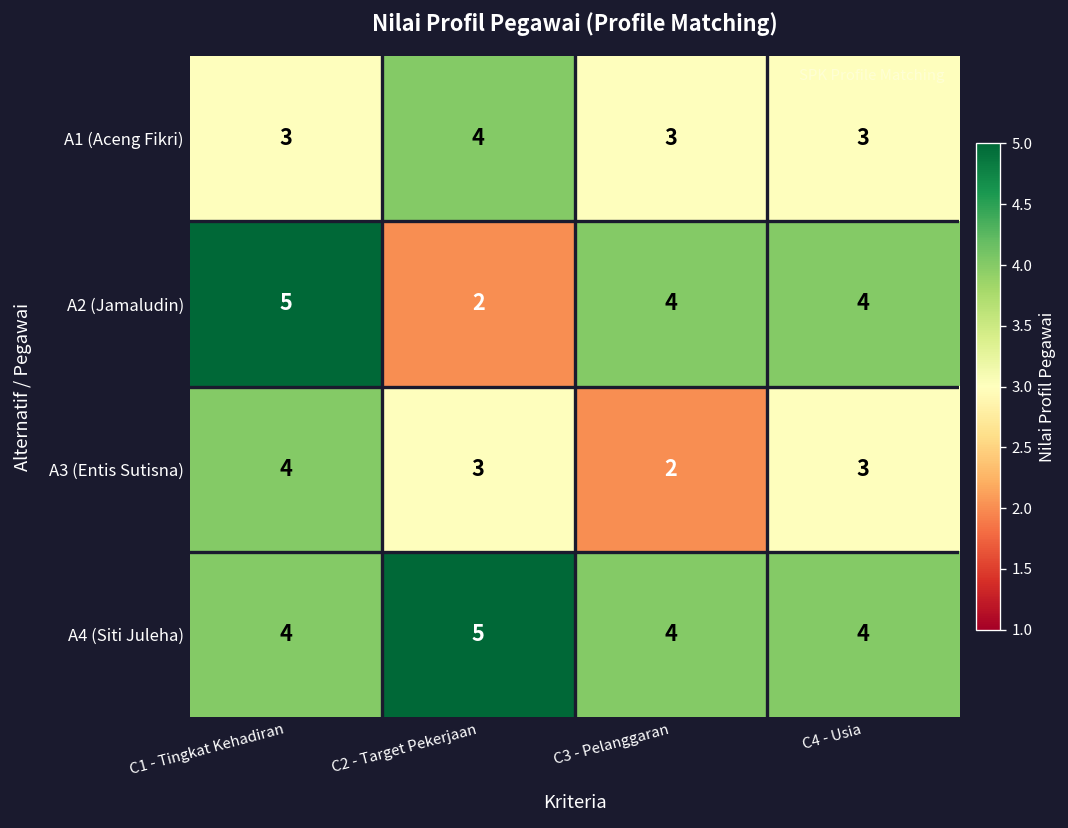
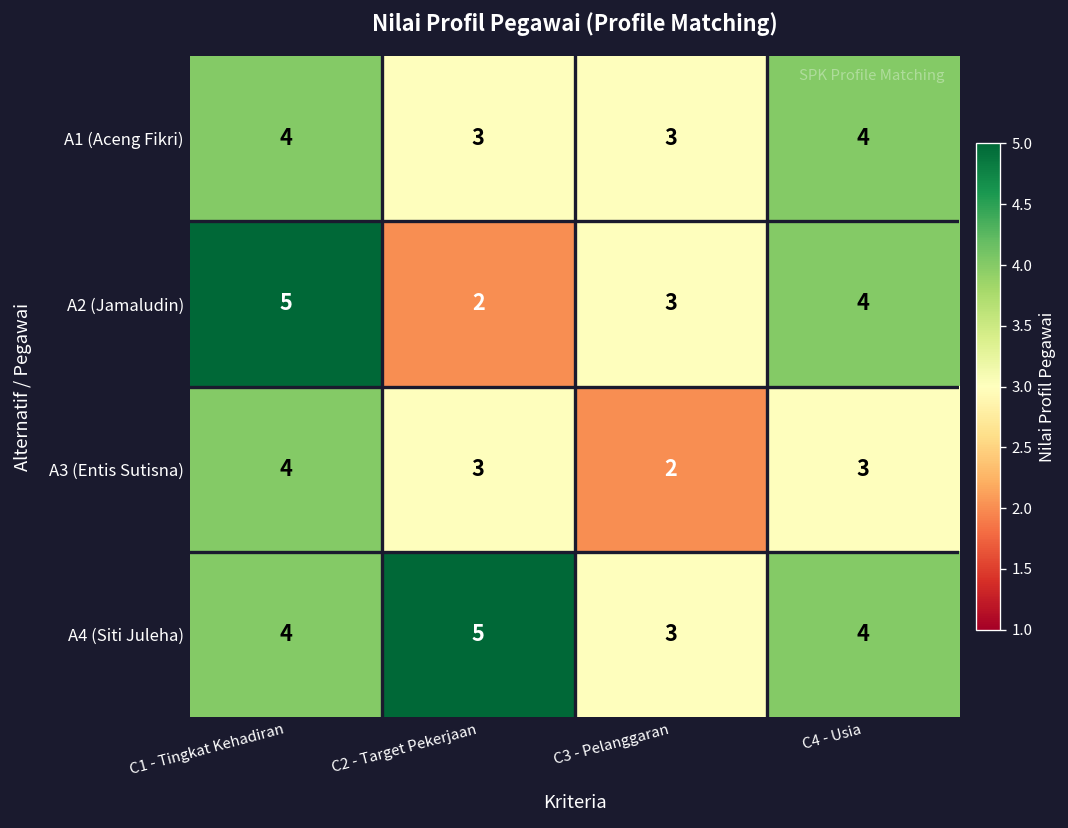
  {
    "A1 (Aceng Fikri)": {
-     "C1 - Tingkat Kehadiran": 3,
-     "C2 - Target Pekerjaan": 4,
+     "C1 - Tingkat Kehadiran": 4,
+     "C2 - Target Pekerjaan": 3,
      "C3 - Pelanggaran": 3,
-     "C4 - Usia": 3
+     "C4 - Usia": 4
    },
    "A2 (Jamaludin)": {
      "C1 - Tingkat Kehadiran": 5,
      "C2 - Target Pekerjaan": 2,
-     "C3 - Pelanggaran": 4,
+     "C3 - Pelanggaran": 3,
      "C4 - Usia": 4
    },
    "A3 (Entis Sutisna)": {
      "C1 - Tingkat Kehadiran": 4,
      "C2 - Target Pekerjaan": 3,
      "C3 - Pelanggaran": 2,
      "C4 - Usia": 3
    },
    "A4 (Siti Juleha)": {
      "C1 - Tingkat Kehadiran": 4,
      "C2 - Target Pekerjaan": 5,
-     "C3 - Pelanggaran": 4,
+     "C3 - Pelanggaran": 3,
      "C4 - Usia": 4
    }
  }
